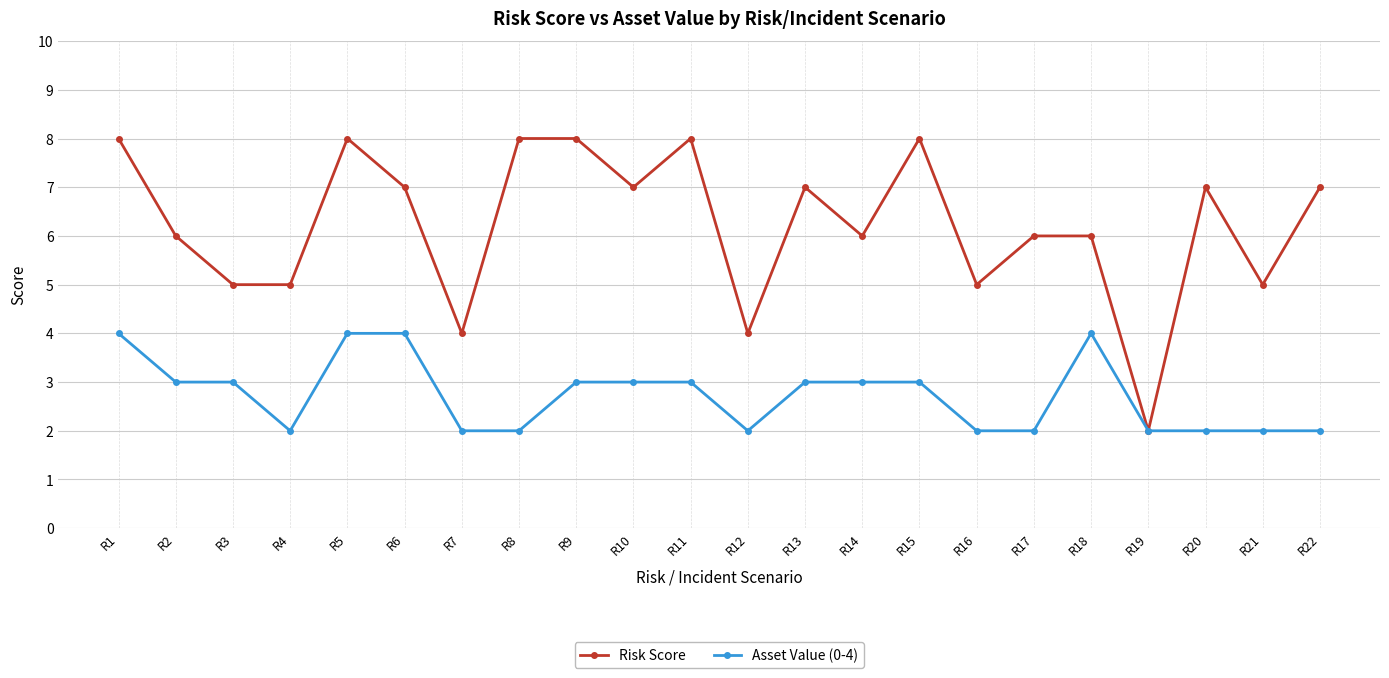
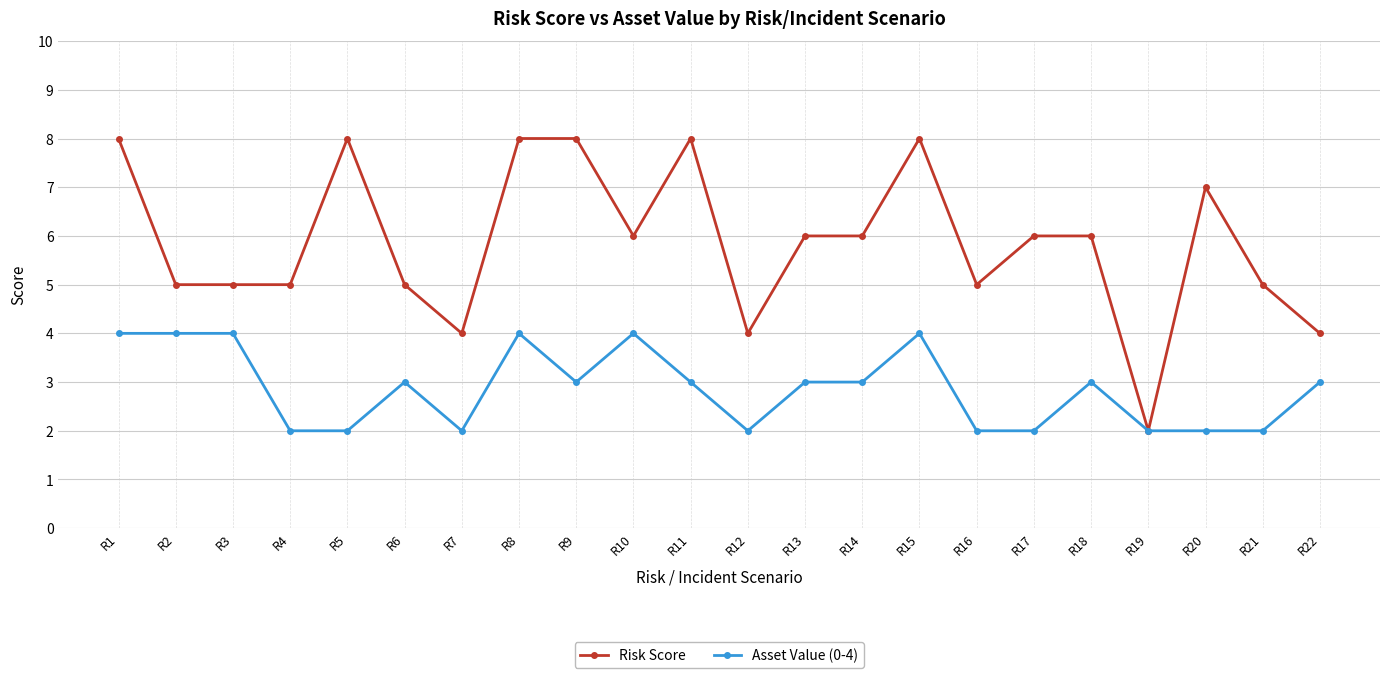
  {
    "Risk Score": {
      "R1": 8,
-     "R2": 6,
+     "R2": 5,
      "R3": 5,
      "R4": 5,
      "R5": 8,
-     "R6": 7,
+     "R6": 5,
      "R7": 4,
      "R8": 8,
      "R9": 8,
-     "R10": 7,
+     "R10": 6,
      "R11": 8,
      "R12": 4,
-     "R13": 7,
+     "R13": 6,
      "R14": 6,
      "R15": 8,
      "R16": 5,
      "R17": 6,
      "R18": 6,
      "R20": 7,
      "R21": 5,
-     "R22": 7
+     "R22": 4
    },
    "Asset Value (0-4)": {
      "R1": 4,
-     "R2": 3,
-     "R3": 3,
+     "R2": 4,
+     "R3": 4,
      "R4": 2,
-     "R5": 4,
-     "R6": 4,
+     "R5": 2,
+     "R6": 3,
      "R7": 2,
-     "R8": 2,
+     "R8": 4,
      "R9": 3,
-     "R10": 3,
+     "R10": 4,
      "R11": 3,
      "R12": 2,
      "R13": 3,
      "R14": 3,
-     "R15": 3,
+     "R15": 4,
      "R16": 2,
      "R17": 2,
-     "R18": 4,
+     "R18": 3,
      "R20": 2,
      "R21": 2,
-     "R22": 2
+     "R22": 3
    }
  }
